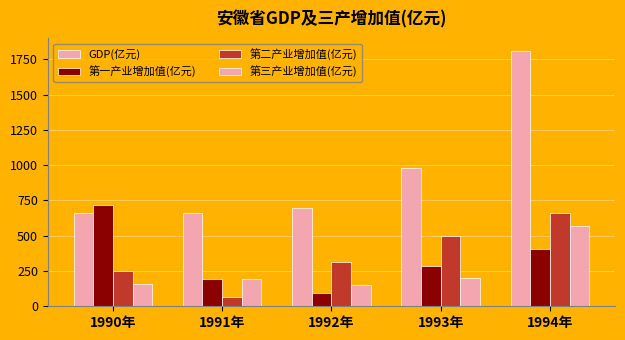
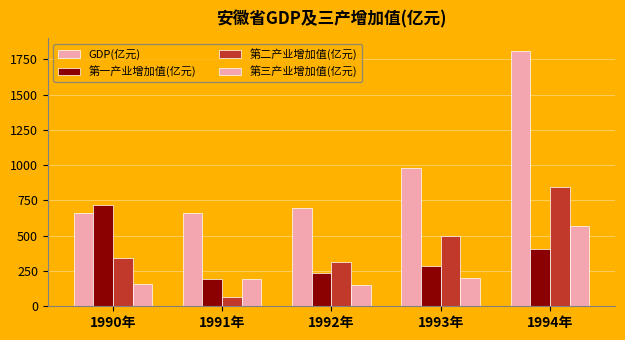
  {
    "第一产业增加值(亿元)": {
      "1990年": 720,
      "1991年": 190,
-     "1992年": 100,
+     "1992年": 240,
      "1993年": 280,
      "1994年": 410
    },
    "第二产业增加值(亿元)": {
-     "1990年": 250,
+     "1990年": 340,
      "1991年": 70,
      "1992年": 320,
      "1993年": 490,
-     "1994年": 660
+     "1994年": 850
    }
  }
